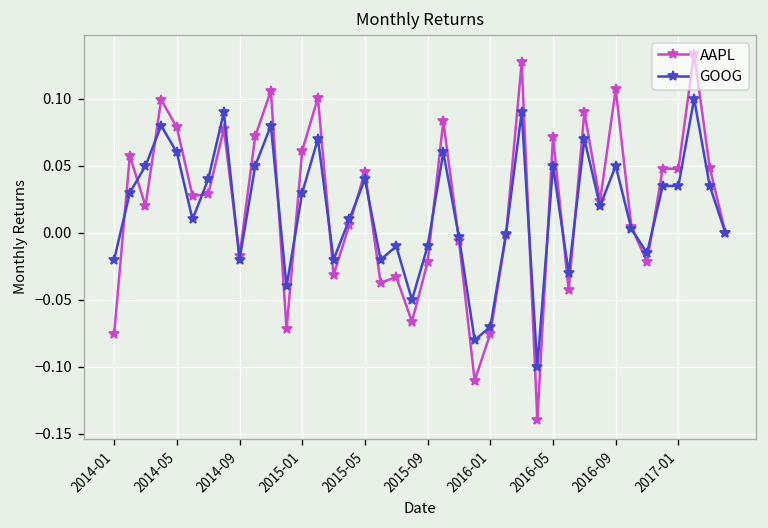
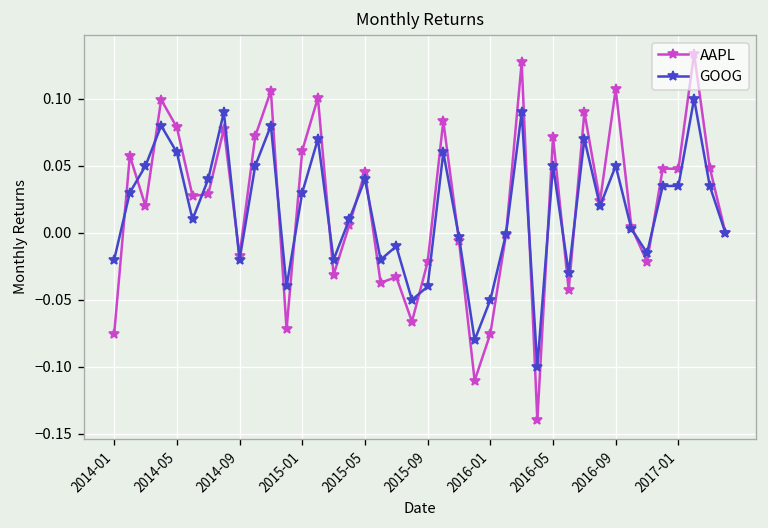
  {
    "AAPL": {
      "2014-01": -0.076,
      "2014-05": 0.08,
      "2014-09": -0.017,
      "2015-01": 0.06,
      "2015-05": 0.045,
      "2015-09": -0.02,
      "2016-01": -0.075,
      "2016-05": 0.07,
      "2016-09": 0.107,
      "2017-01": 0.048
    },
    "GOOG": {
      "2014-01": -0.02,
      "2014-05": 0.06,
      "2014-09": -0.02,
      "2015-01": 0.03,
      "2015-05": 0.04,
-     "2015-09": -0.01,
-     "2016-01": -0.07,
+     "2015-09": -0.04,
+     "2016-01": -0.05,
      "2016-05": 0.05,
      "2016-09": 0.05,
      "2017-01": 0.035
    }
  }
